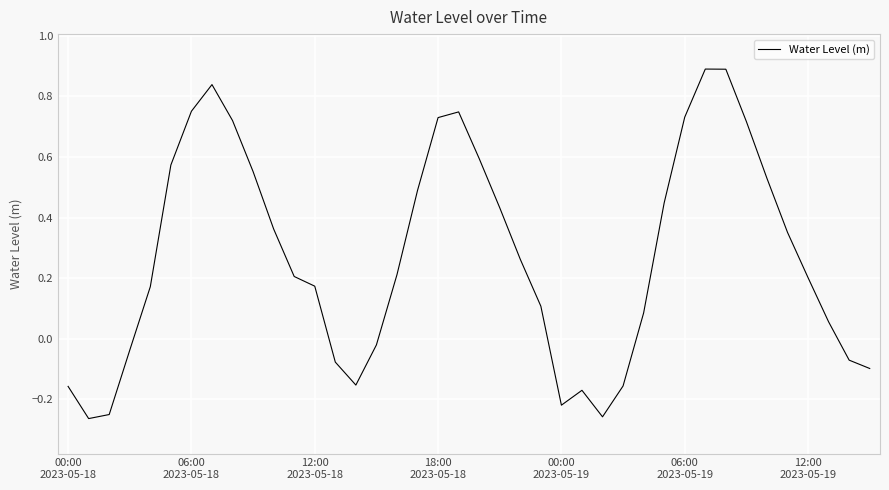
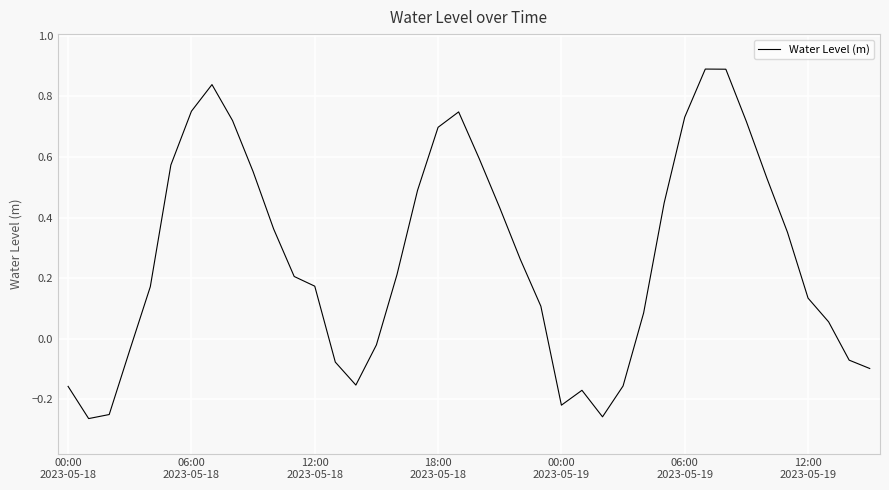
  {
    "00:00 2023-05-18": -0.16,
    "06:00 2023-05-18": 0.75,
    "12:00 2023-05-18": 0.17,
-   "18:00 2023-05-18": 0.73,
+   "18:00 2023-05-18": 0.70,
    "00:00 2023-05-19": -0.22,
    "06:00 2023-05-19": 0.73,
-   "12:00 2023-05-19": 0.20
+   "12:00 2023-05-19": 0.13
  }
